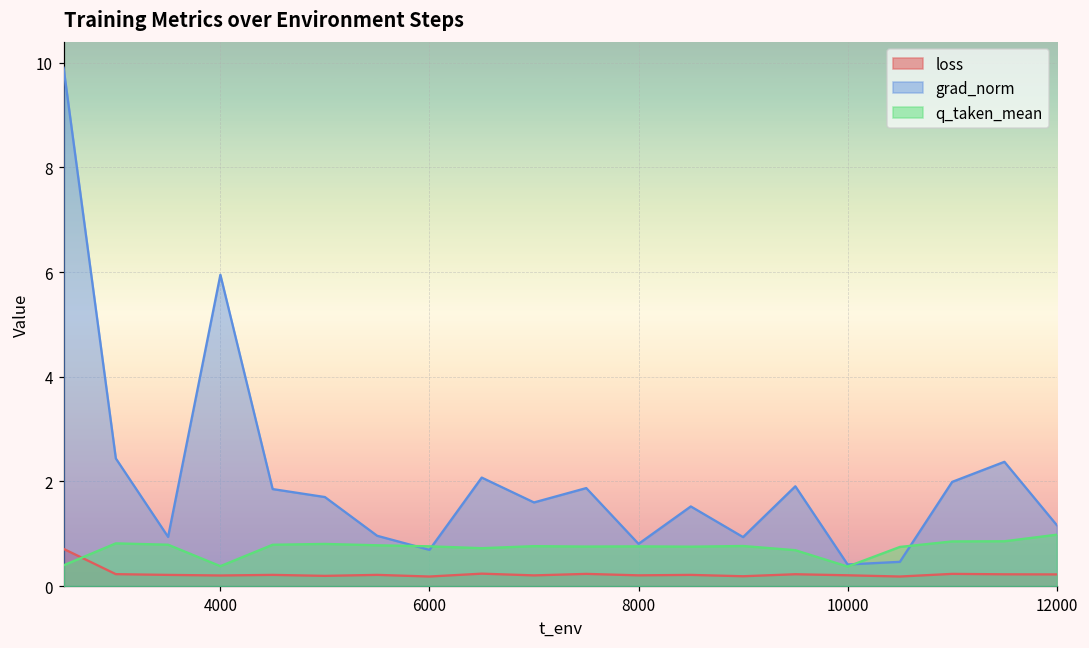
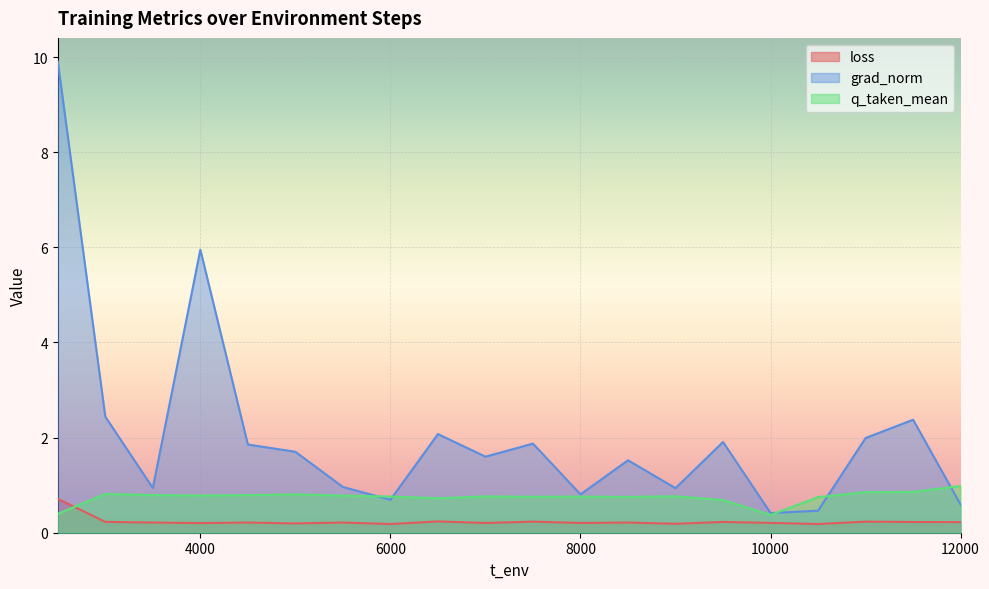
  {
    "loss": {
      "4000": 0.2,
      "6000": 0.2,
      "8000": 0.2,
      "10000": 0.2,
      "12000": 0.2
    },
    "grad_norm": {
      "4000": 5.9,
      "6000": 0.7,
-     "12000": 1.2
+     "12000": 0.6
    },
    "q_taken_mean": {
-     "4000": 0.4,
+     "4000": 0.8,
      "6000": 0.8,
      "12000": 1.0
    }
  }
